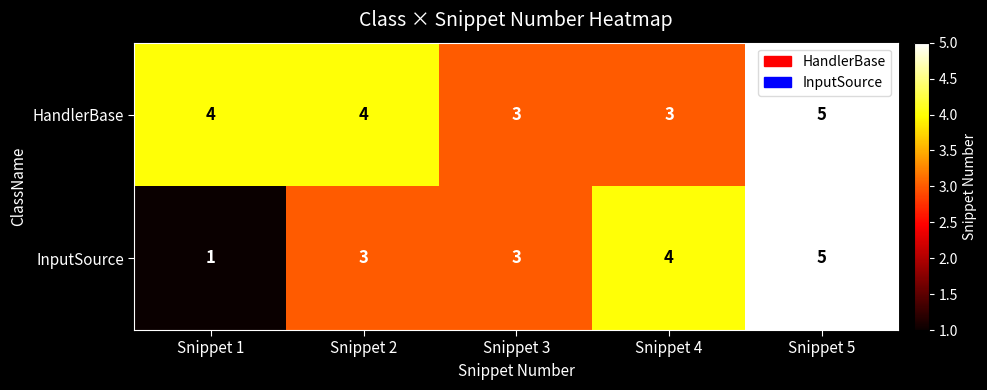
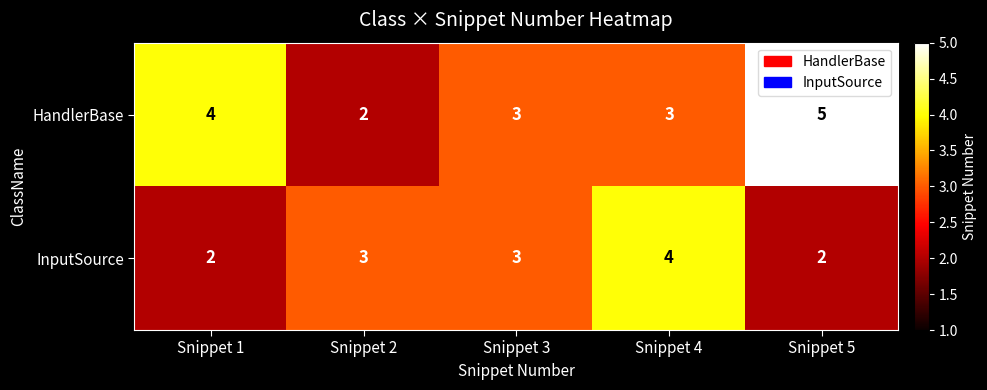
  {
    "HandlerBase": {
      "Snippet 1": 4,
-     "Snippet 2": 4,
+     "Snippet 2": 2,
      "Snippet 3": 3,
      "Snippet 4": 3,
      "Snippet 5": 5
    },
    "InputSource": {
-     "Snippet 1": 1,
+     "Snippet 1": 2,
      "Snippet 2": 3,
      "Snippet 3": 3,
      "Snippet 4": 4,
-     "Snippet 5": 5
+     "Snippet 5": 2
    }
  }
